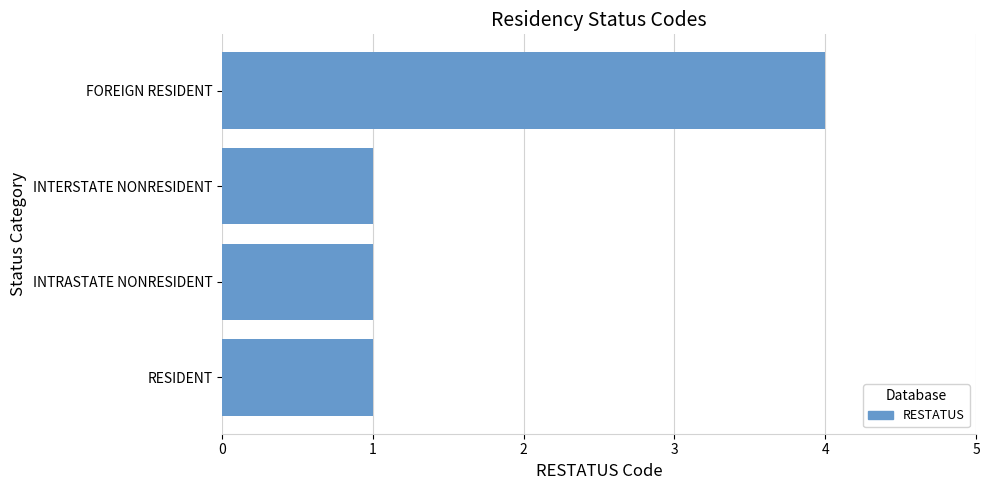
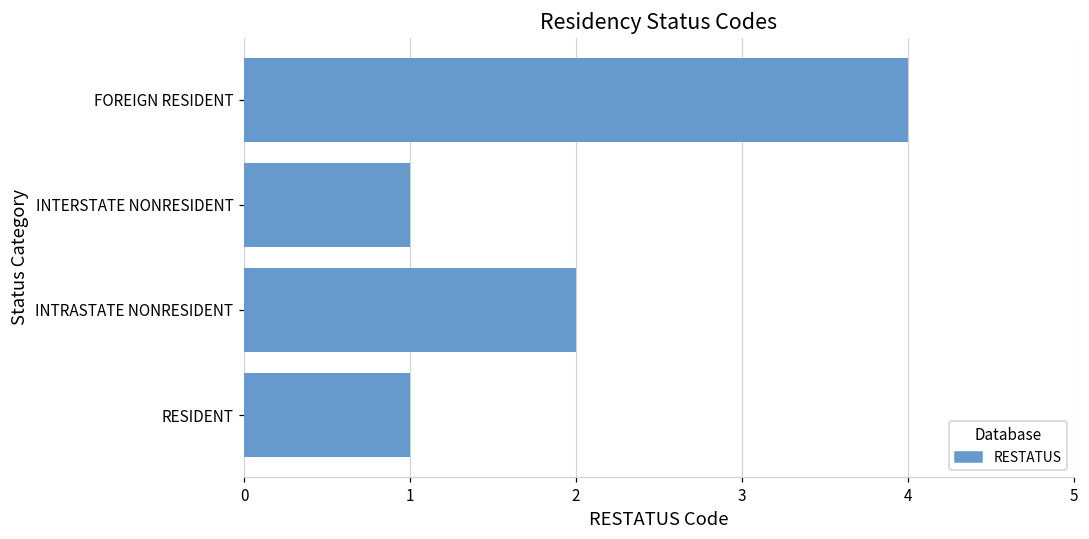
  {
    "FOREIGN RESIDENT": 4,
    "INTERSTATE NONRESIDENT": 1,
-   "INTRASTATE NONRESIDENT": 1,
+   "INTRASTATE NONRESIDENT": 2,
    "RESIDENT": 1
  }
